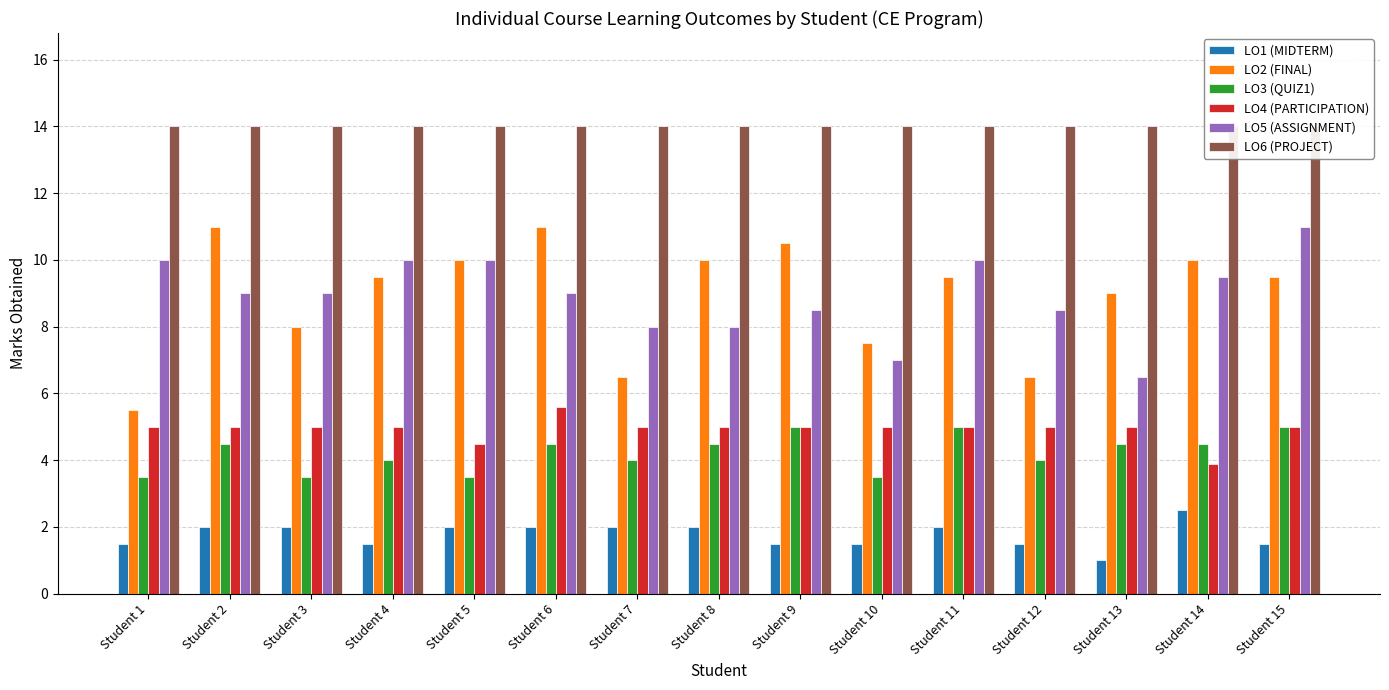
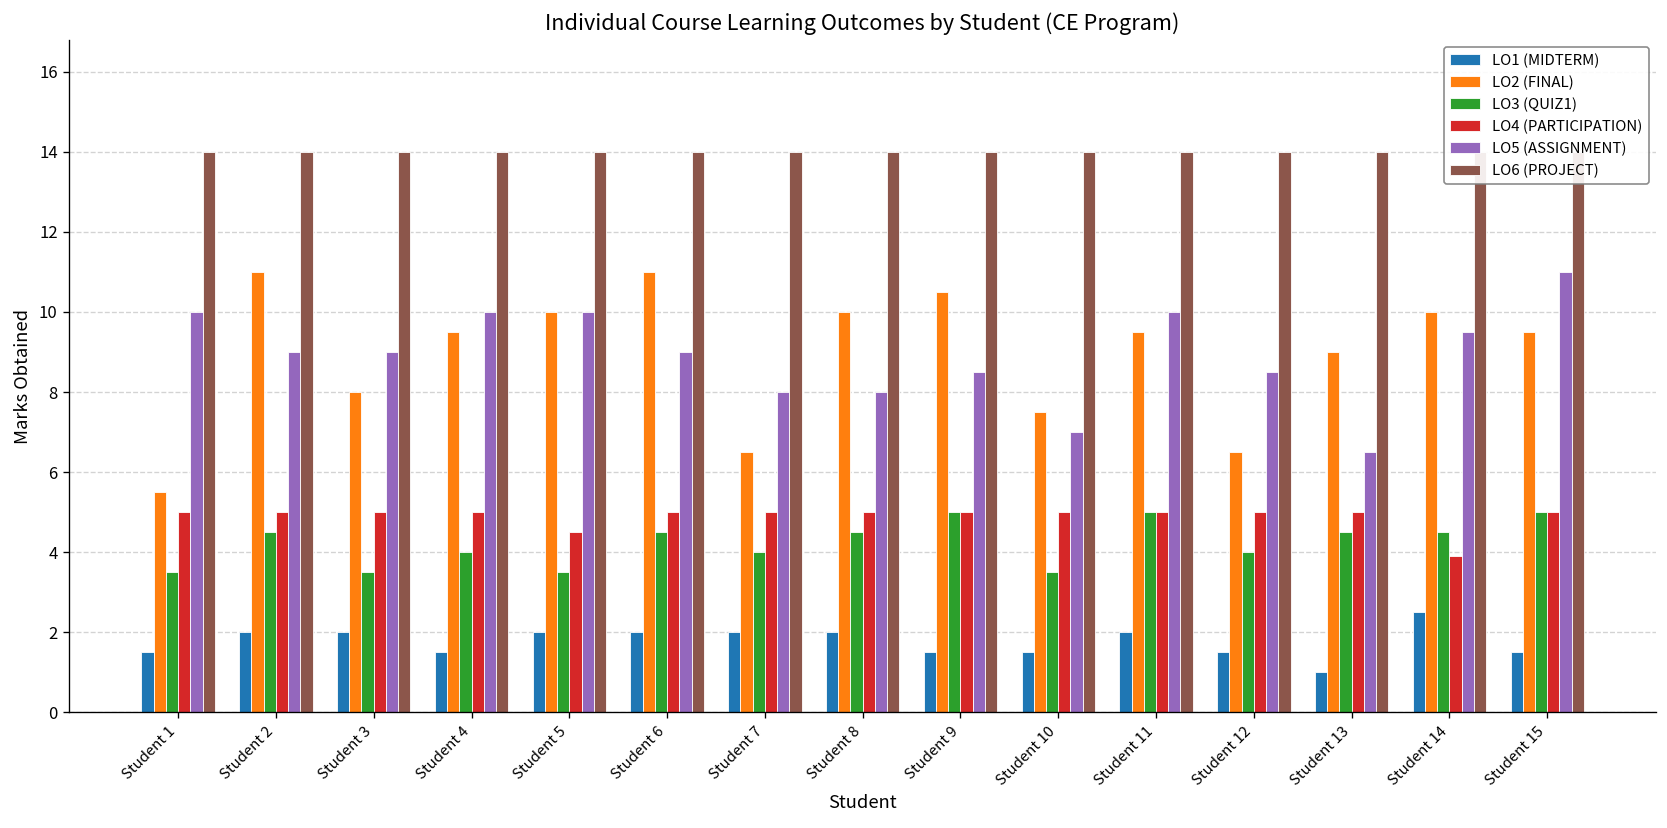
  {
    "LO1 (MIDTERM)": {
      "Student 1": 1.5,
      "Student 2": 2.0,
      "Student 3": 2.0,
      "Student 4": 1.5,
      "Student 5": 2.0,
      "Student 6": 2.0,
      "Student 7": 2.0,
      "Student 8": 2.0,
      "Student 9": 1.5,
      "Student 10": 1.5,
      "Student 11": 2.0,
      "Student 12": 1.5,
      "Student 13": 1.0,
      "Student 14": 2.5,
      "Student 15": 1.5
    },
    "LO2 (FINAL)": {
      "Student 1": 5.5,
      "Student 2": 11.0,
      "Student 3": 8.0,
      "Student 4": 9.5,
      "Student 5": 10.0,
      "Student 6": 11.0,
      "Student 7": 6.5,
      "Student 8": 10.0,
      "Student 9": 10.5,
      "Student 10": 7.5,
      "Student 11": 9.5,
      "Student 12": 6.5,
      "Student 13": 9.0,
      "Student 14": 10.0,
      "Student 15": 9.5
    },
    "LO3 (QUIZ1)": {
      "Student 1": 3.5,
      "Student 2": 4.5,
      "Student 3": 3.5,
      "Student 4": 4.0,
      "Student 5": 3.5,
      "Student 6": 4.5,
      "Student 7": 4.0,
      "Student 8": 4.5,
      "Student 9": 5.0,
      "Student 10": 3.5,
      "Student 11": 5.0,
      "Student 12": 4.0,
      "Student 13": 4.5,
      "Student 14": 4.5,
      "Student 15": 5.0
    },
    "LO4 (PARTICIPATION)": {
      "Student 1": 5.0,
      "Student 2": 5.0,
      "Student 3": 5.0,
      "Student 4": 5.0,
      "Student 5": 4.5,
-     "Student 6": 5.6,
+     "Student 6": 5.0,
      "Student 7": 5.0,
      "Student 8": 5.0,
      "Student 9": 5.0,
      "Student 10": 5.0,
      "Student 11": 5.0,
      "Student 12": 5.0,
      "Student 13": 5.0,
      "Student 14": 3.9,
      "Student 15": 5.0
    },
    "LO5 (ASSIGNMENT)": {
      "Student 1": 10.0,
      "Student 2": 9.0,
      "Student 3": 9.0,
      "Student 4": 10.0,
      "Student 5": 10.0,
      "Student 6": 9.0,
      "Student 7": 8.0,
      "Student 8": 8.0,
      "Student 9": 8.5,
      "Student 10": 7.0,
      "Student 11": 10.0,
      "Student 12": 8.5,
      "Student 13": 6.5,
      "Student 14": 9.5,
      "Student 15": 11.0
    },
    "LO6 (PROJECT)": {
      "Student 1": 14.0,
      "Student 2": 14.0,
      "Student 3": 14.0,
      "Student 4": 14.0,
      "Student 5": 14.0,
      "Student 6": 14.0,
      "Student 7": 14.0,
      "Student 8": 14.0,
      "Student 9": 14.0,
      "Student 10": 14.0,
      "Student 11": 14.0,
      "Student 12": 14.0,
      "Student 13": 14.0
    }
  }
